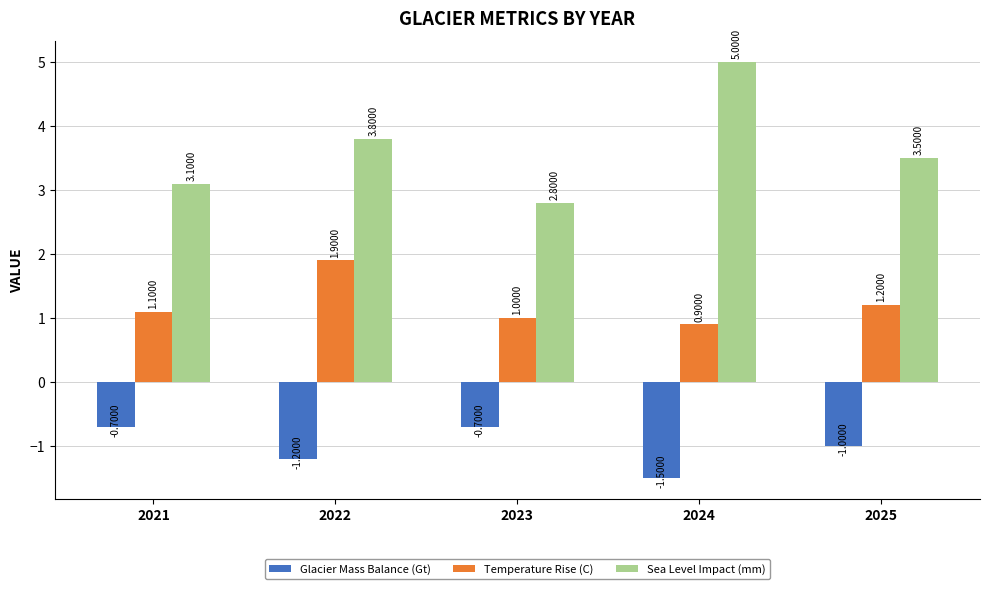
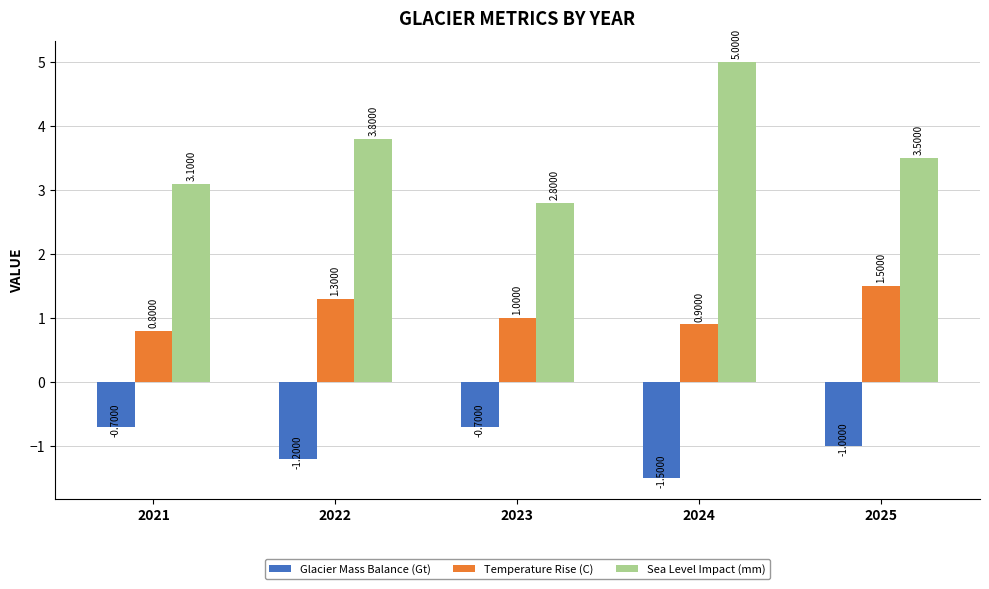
  {
    "Glacier Mass Balance (Gt)": {
      "2021": -0.7000,
      "2022": -1.2000,
      "2023": -0.7000,
      "2024": -1.5000,
      "2025": -1.0000
    },
    "Temperature Rise (C)": {
-     "2021": 1.1000,
-     "2022": 1.9000,
+     "2021": 0.8000,
+     "2022": 1.3000,
      "2023": 1.0000,
      "2024": 0.9000,
-     "2025": 1.2000
+     "2025": 1.5000
    },
    "Sea Level Impact (mm)": {
      "2021": 3.1000,
      "2022": 3.8000,
      "2023": 2.8000,
      "2024": 5.0000,
      "2025": 3.5000
    }
  }
